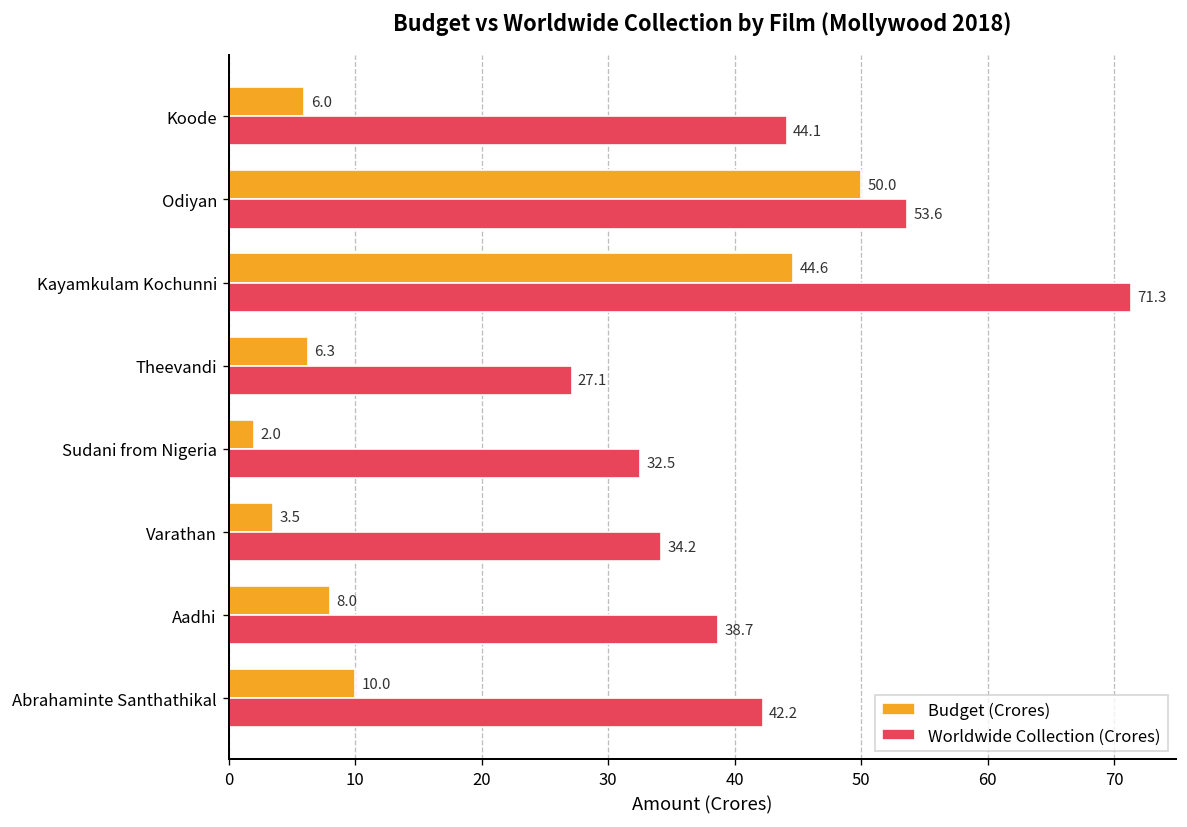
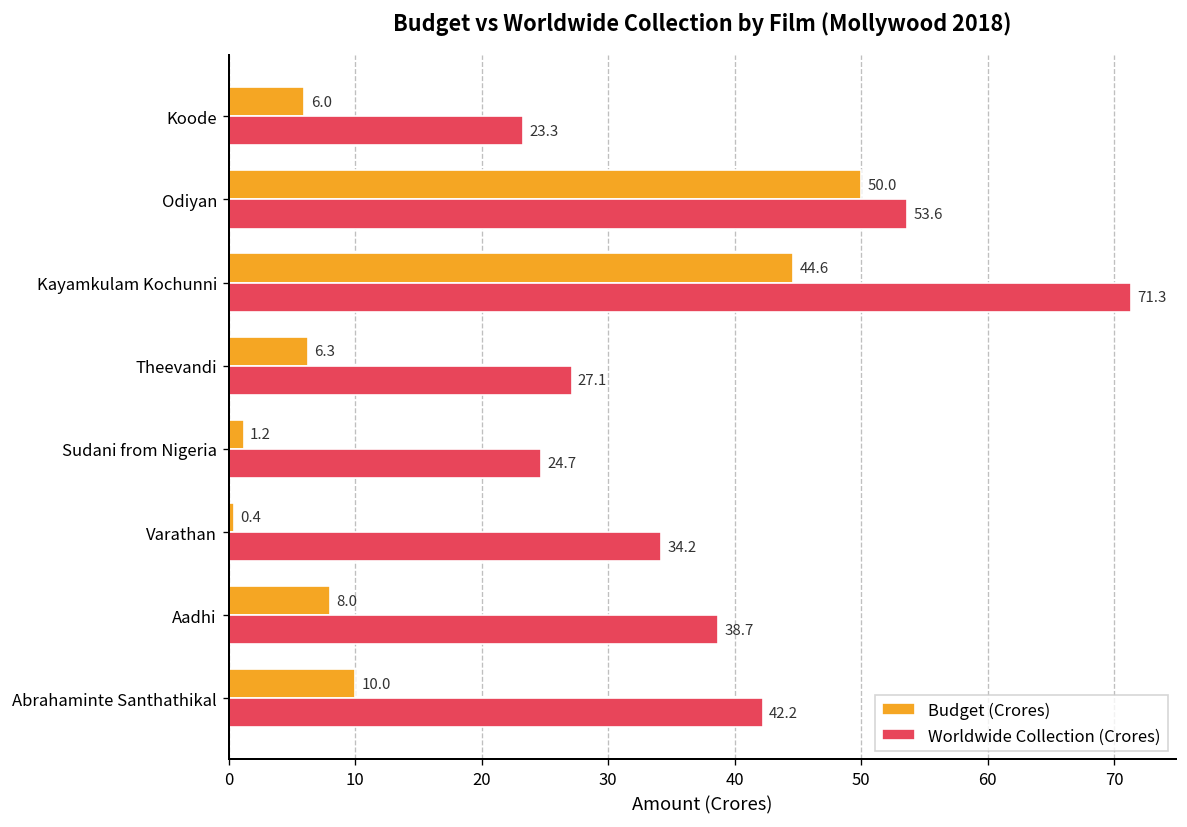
  {
    "Budget (Crores)": {
      "Koode": 6.0,
      "Odiyan": 50.0,
      "Kayamkulam Kochunni": 44.6,
      "Theevandi": 6.3,
-     "Sudani from Nigeria": 2.0,
-     "Varathan": 3.5,
+     "Sudani from Nigeria": 1.2,
+     "Varathan": 0.4,
      "Aadhi": 8.0,
      "Abrahaminte Santhathikal": 10.0
    },
    "Worldwide Collection (Crores)": {
-     "Koode": 44.1,
+     "Koode": 23.3,
      "Odiyan": 53.6,
      "Kayamkulam Kochunni": 71.3,
      "Theevandi": 27.1,
-     "Sudani from Nigeria": 32.5,
+     "Sudani from Nigeria": 24.7,
      "Varathan": 34.2,
      "Aadhi": 38.7,
      "Abrahaminte Santhathikal": 42.2
    }
  }
